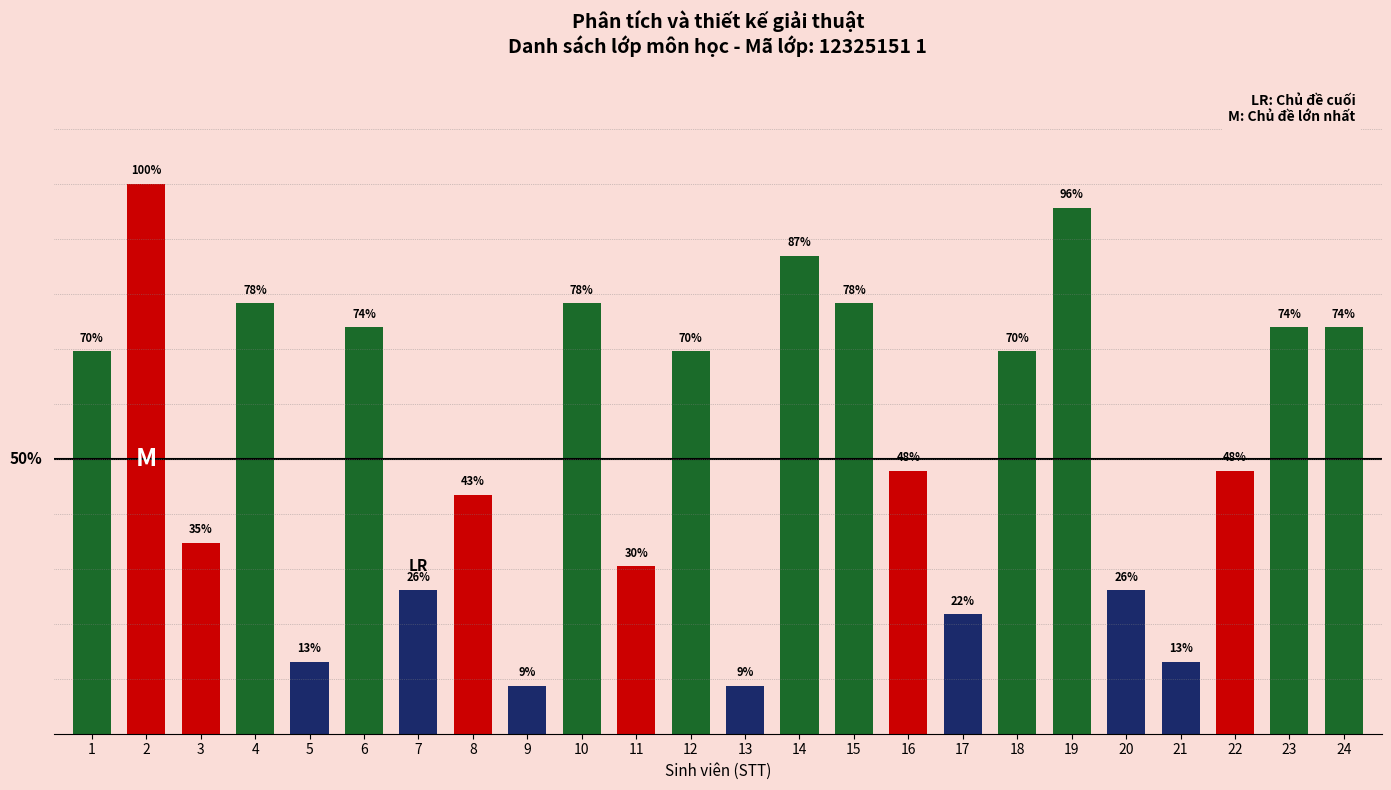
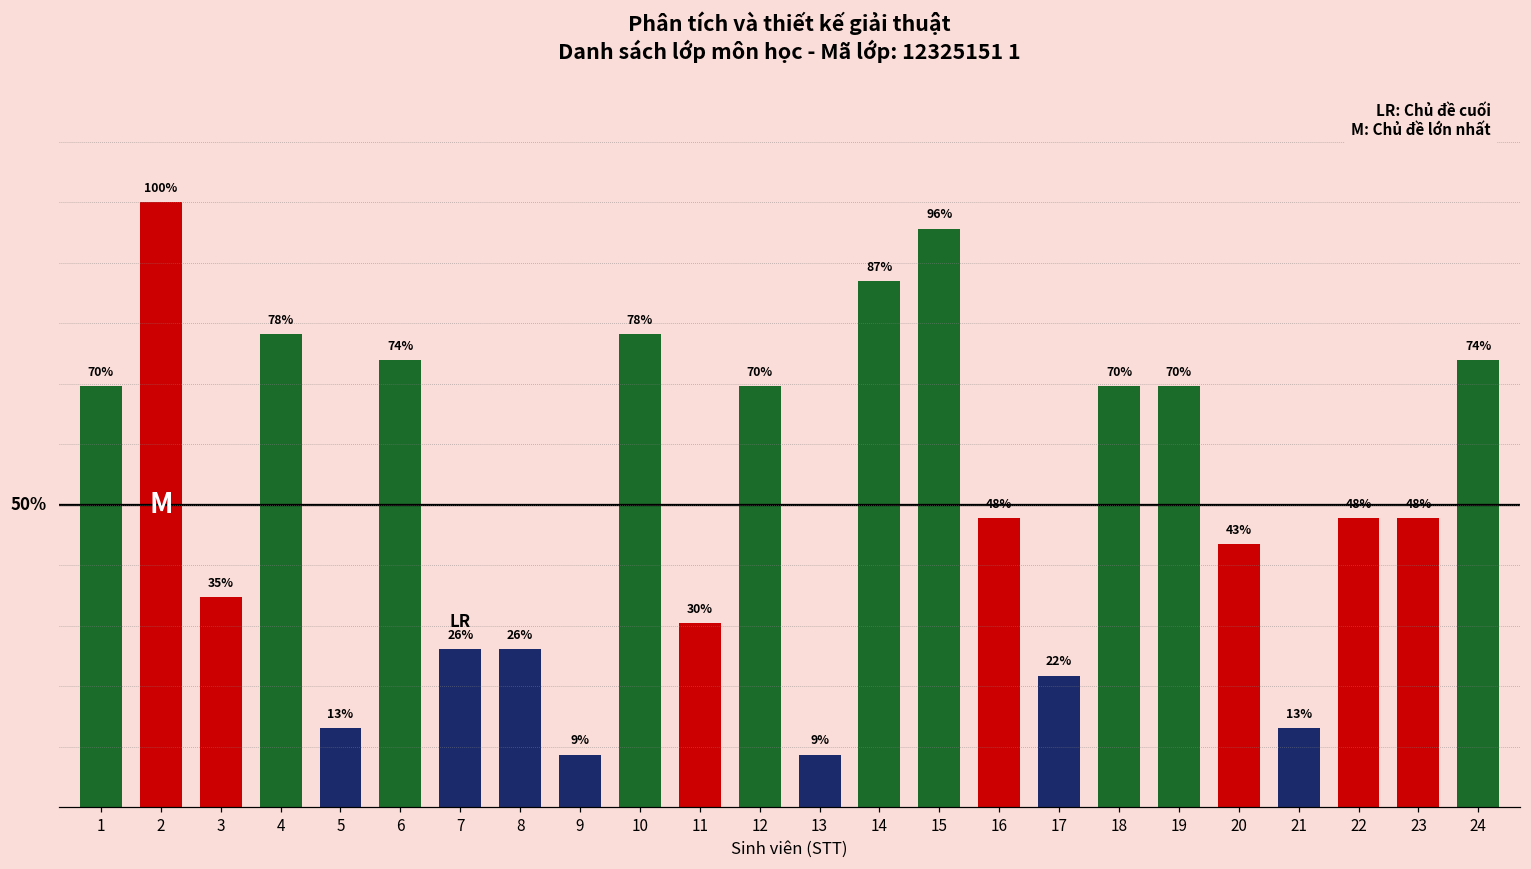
  {
    "1": "70%",
    "2": "100%",
    "3": "35%",
    "4": "78%",
    "5": "13%",
    "6": "74%",
-   "8": "43%",
+   "8": "26%",
    "9": "9%",
    "10": "78%",
    "11": "30%",
    "12": "70%",
    "13": "9%",
    "14": "87%",
-   "15": "78%",
+   "15": "96%",
    "16": "48%",
    "17": "22%",
    "18": "70%",
-   "19": "96%",
-   "20": "26%",
+   "19": "70%",
+   "20": "43%",
    "21": "13%",
    "22": "48%",
-   "23": "74%",
+   "23": "48%",
    "24": "74%"
  }
